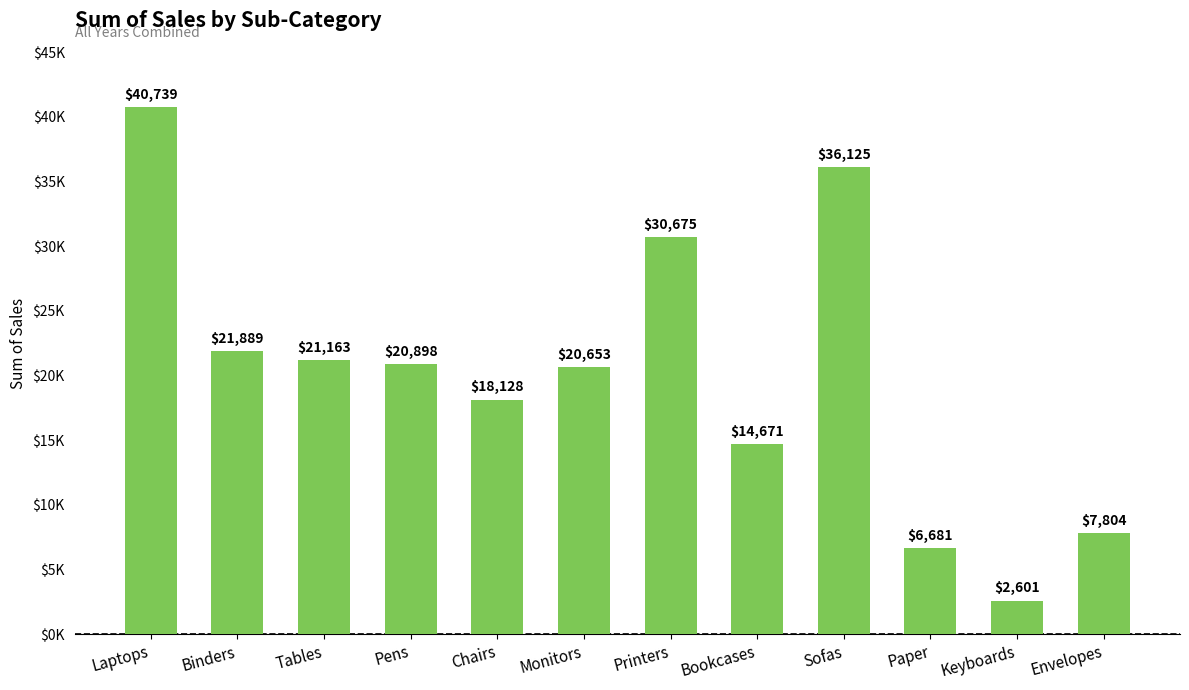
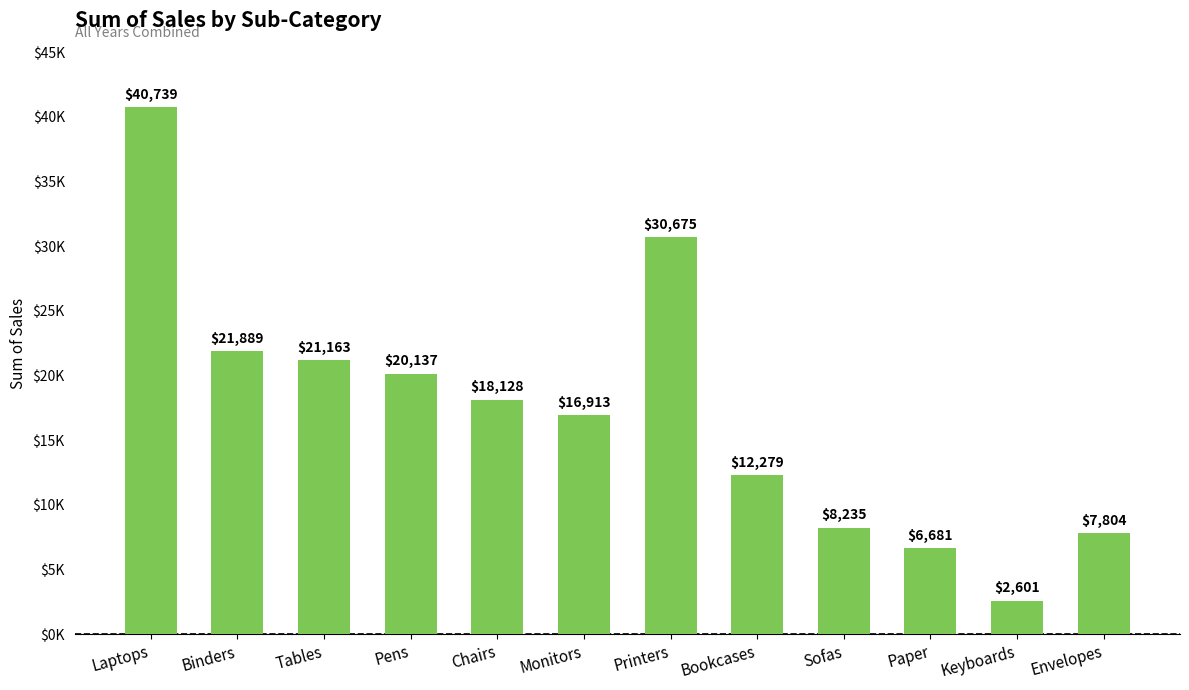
  {
    "Laptops": "$40,739",
    "Binders": "$21,889",
    "Tables": "$21,163",
-   "Pens": "$20,898",
+   "Pens": "$20,137",
    "Chairs": "$18,128",
-   "Monitors": "$20,653",
+   "Monitors": "$16,913",
    "Printers": "$30,675",
-   "Bookcases": "$14,671",
-   "Sofas": "$36,125",
+   "Bookcases": "$12,279",
+   "Sofas": "$8,235",
    "Paper": "$6,681",
    "Keyboards": "$2,601",
    "Envelopes": "$7,804"
  }
